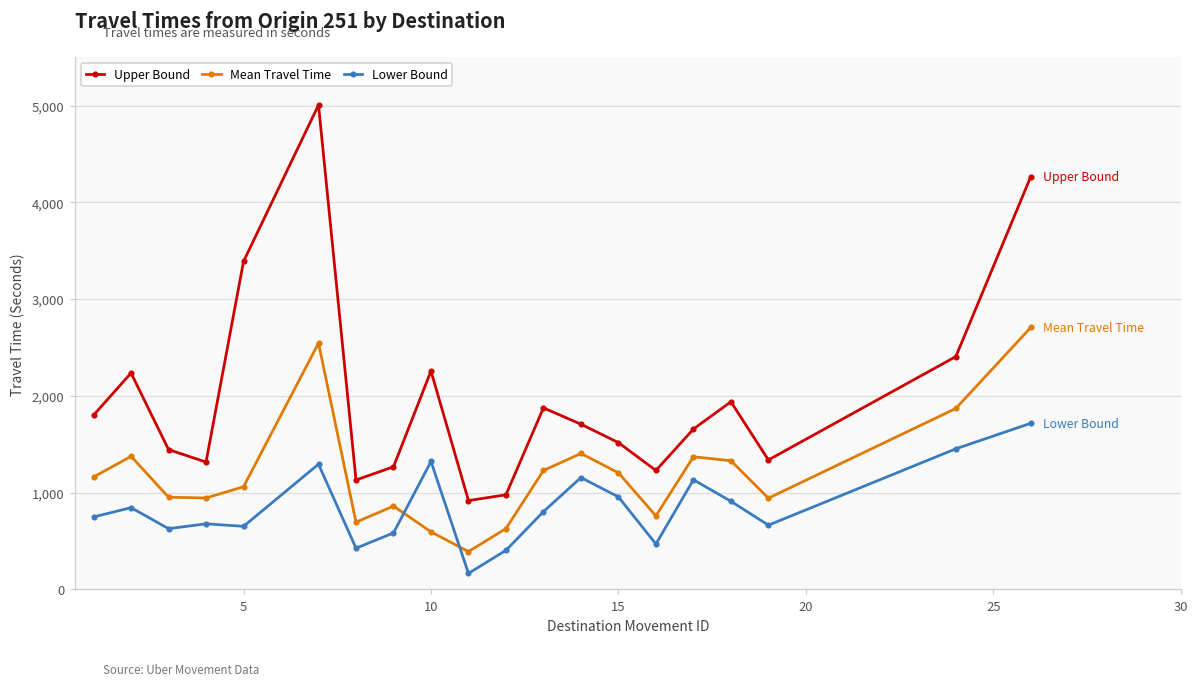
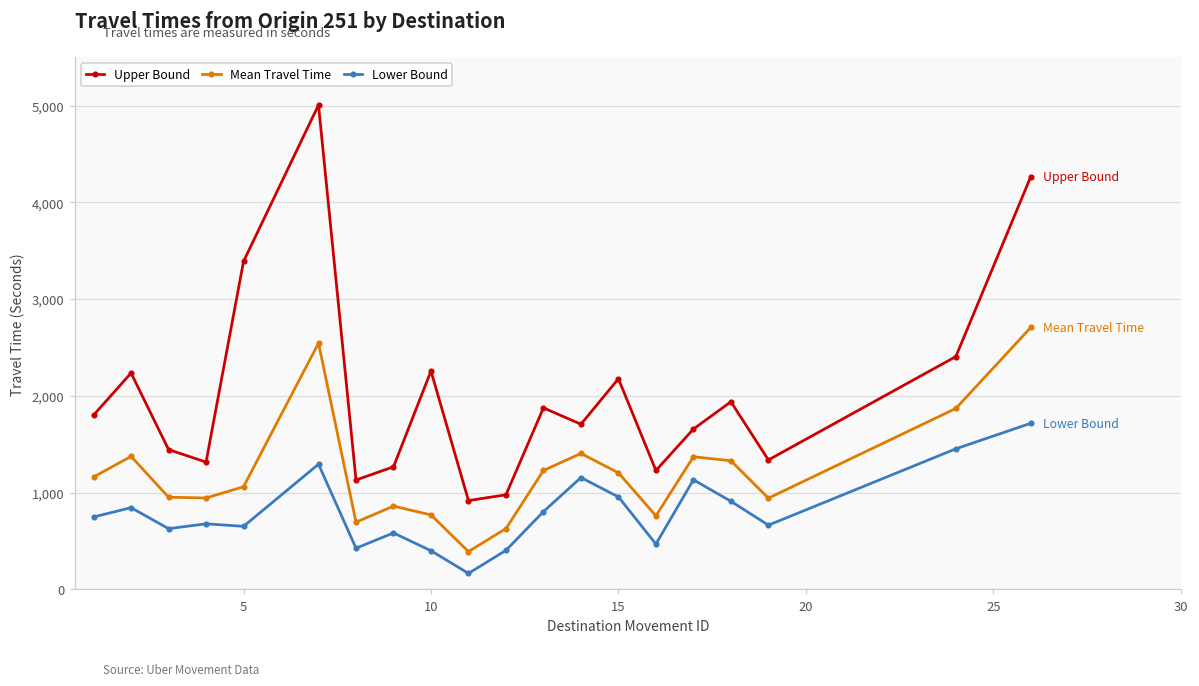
  {
    "Upper Bound": {
      "5": "3,400",
      "10": "2,300",
-     "15": "1,500"
+     "15": "2,200"
    },
    "Mean Travel Time": {
      "5": "1,100",
-     "10": "600",
+     "10": "800",
      "15": "1,200"
    },
    "Lower Bound": {
      "5": "700",
-     "10": "1,300",
+     "10": "400",
      "15": "1,000"
    }
  }
